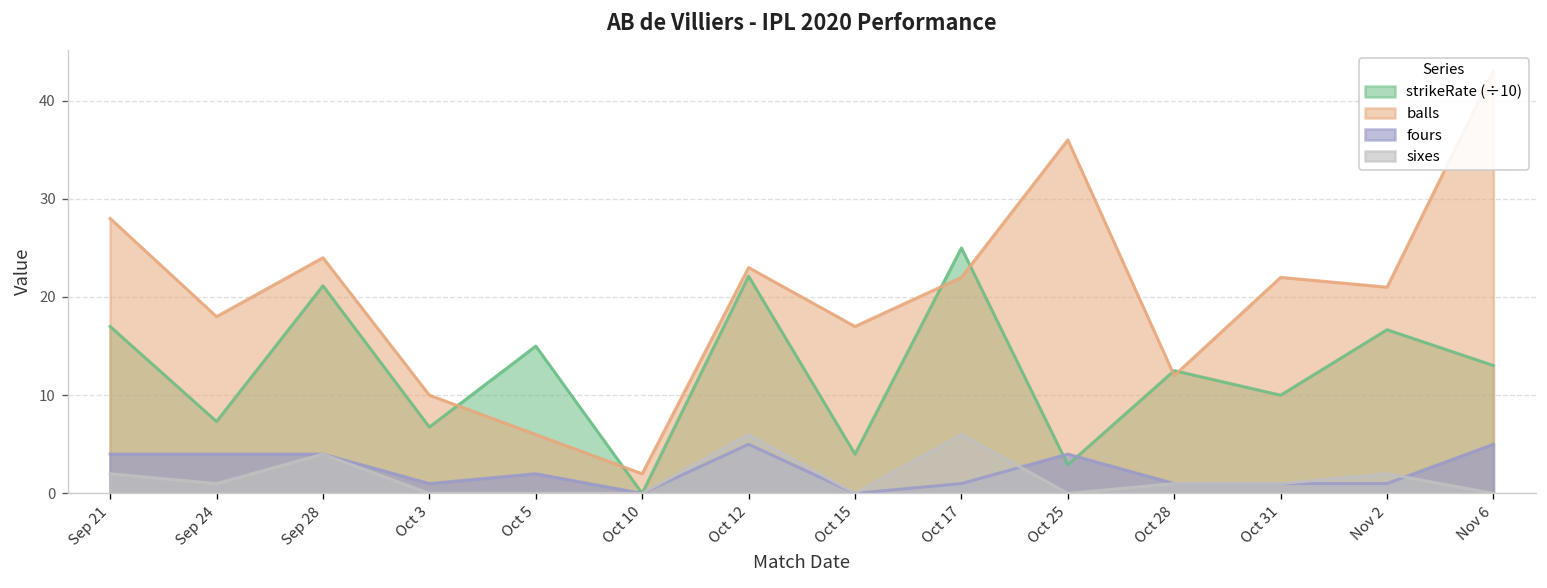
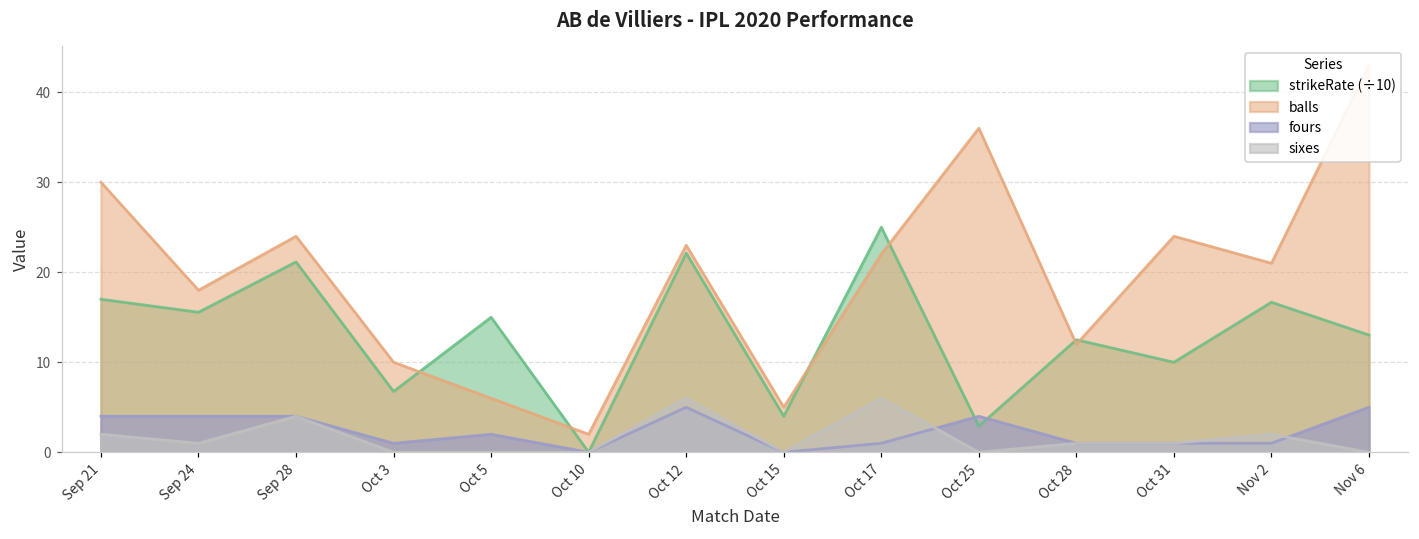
  {
    "strikeRate (÷10)": {
      "Sep 21": 17,
-     "Sep 24": 7,
+     "Sep 24": 16,
      "Sep 28": 21,
      "Oct 3": 7,
      "Oct 5": 15,
      "Oct 12": 22,
      "Oct 15": 4,
      "Oct 17": 25,
      "Oct 25": 3,
      "Oct 28": 13,
      "Oct 31": 10,
      "Nov 2": 17,
      "Nov 6": 13
    },
    "balls": {
-     "Sep 21": 28,
+     "Sep 21": 30,
      "Sep 24": 18,
      "Sep 28": 24,
      "Oct 3": 10,
      "Oct 5": 6,
      "Oct 10": 2,
      "Oct 12": 23,
-     "Oct 15": 17,
+     "Oct 15": 5,
      "Oct 17": 22,
      "Oct 25": 36,
      "Oct 28": 12,
-     "Oct 31": 22,
+     "Oct 31": 24,
      "Nov 2": 21
    }
  }
